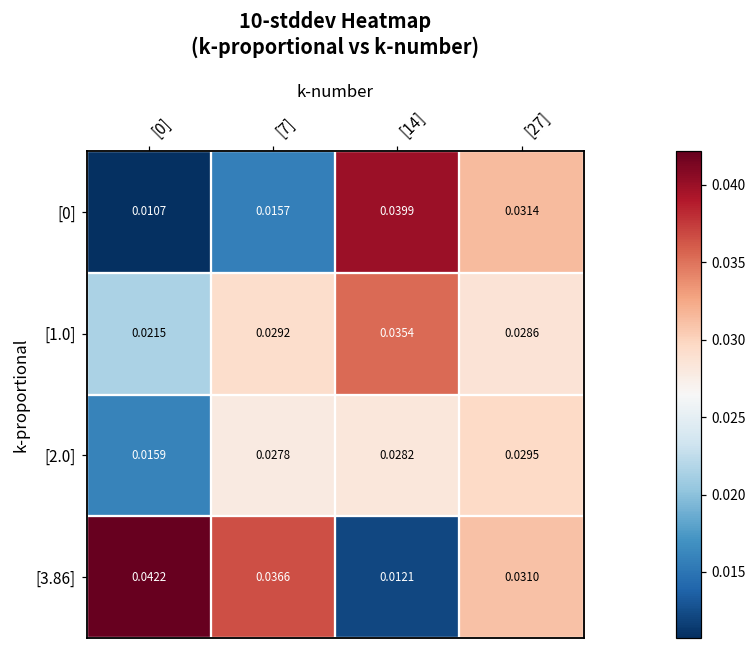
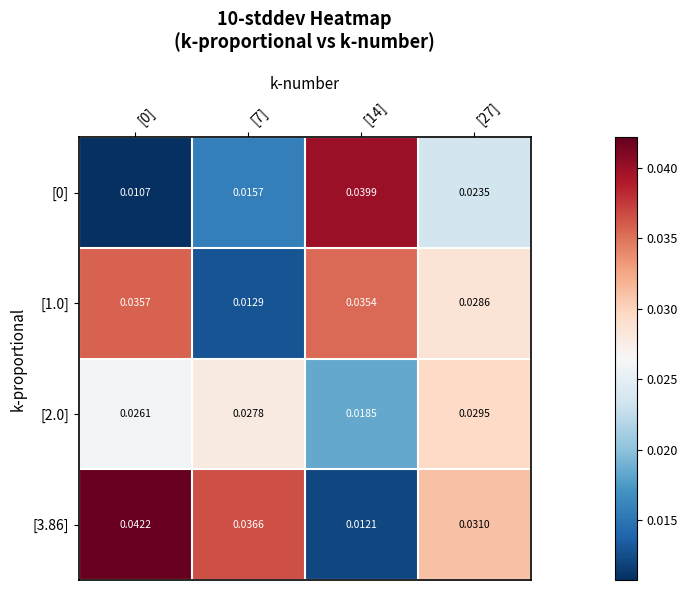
  {
    "[0]": {
      "[0]": 0.0107,
      "[7]": 0.0157,
      "[14]": 0.0399,
-     "[27]": 0.0314
+     "[27]": 0.0235
    },
    "[1.0]": {
-     "[0]": 0.0215,
-     "[7]": 0.0292,
+     "[0]": 0.0357,
+     "[7]": 0.0129,
      "[14]": 0.0354,
      "[27]": 0.0286
    },
    "[2.0]": {
-     "[0]": 0.0159,
+     "[0]": 0.0261,
      "[7]": 0.0278,
-     "[14]": 0.0282,
+     "[14]": 0.0185,
      "[27]": 0.0295
    },
    "[3.86]": {
      "[0]": 0.0422,
      "[7]": 0.0366,
      "[14]": 0.0121,
      "[27]": 0.0310
    }
  }
